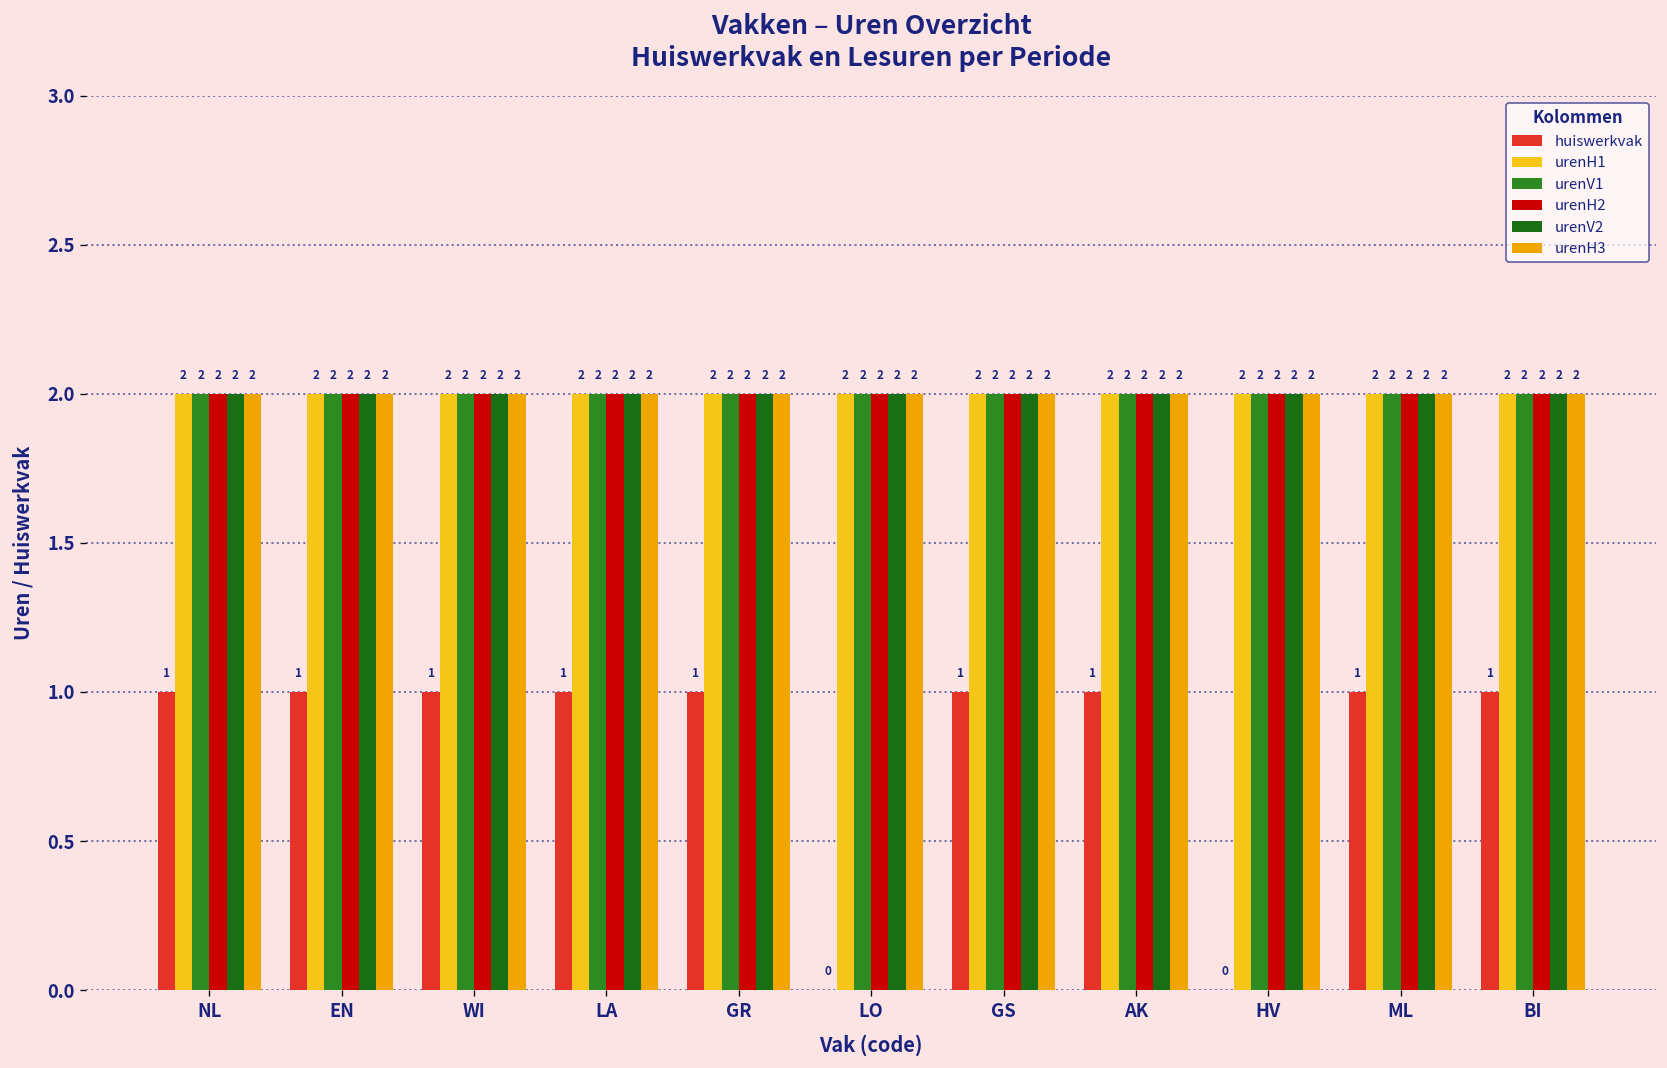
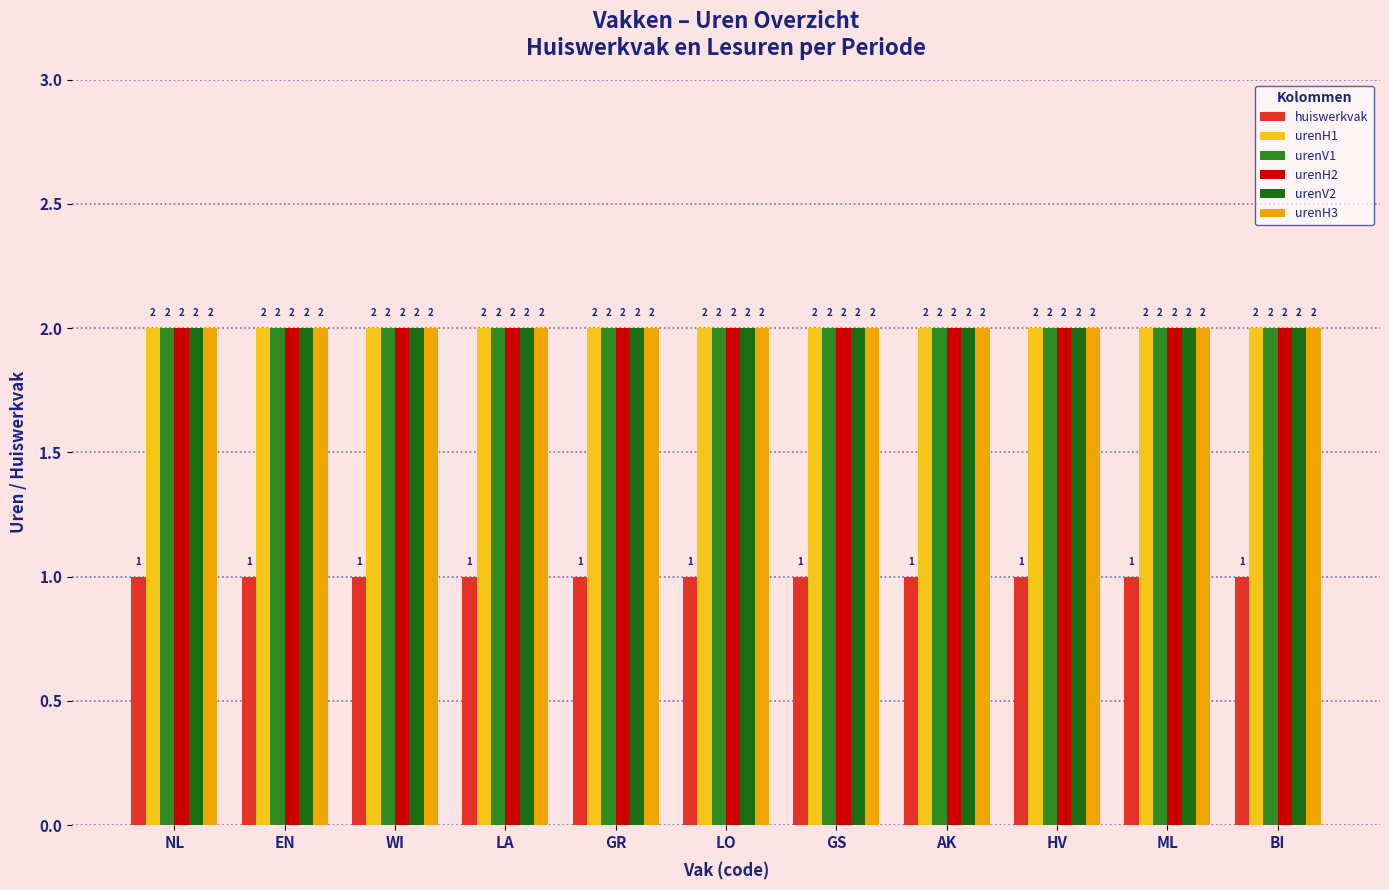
  {
    "huiswerkvak": {
      "NL": 1,
      "EN": 1,
      "WI": 1,
      "LA": 1,
      "GR": 1,
-     "LO": 0,
+     "LO": 1,
      "GS": 1,
      "AK": 1,
-     "HV": 0,
+     "HV": 1,
      "ML": 1,
      "BI": 1
    },
    "urenH2": {
      "NL": 2,
      "EN": 2,
      "WI": 2,
      "LA": 2,
      "GR": 2,
      "LO": 2,
      "GS": 2,
      "AK": 2,
      "HV": 2,
      "ML": 2,
      "BI": 2
    }
  }
